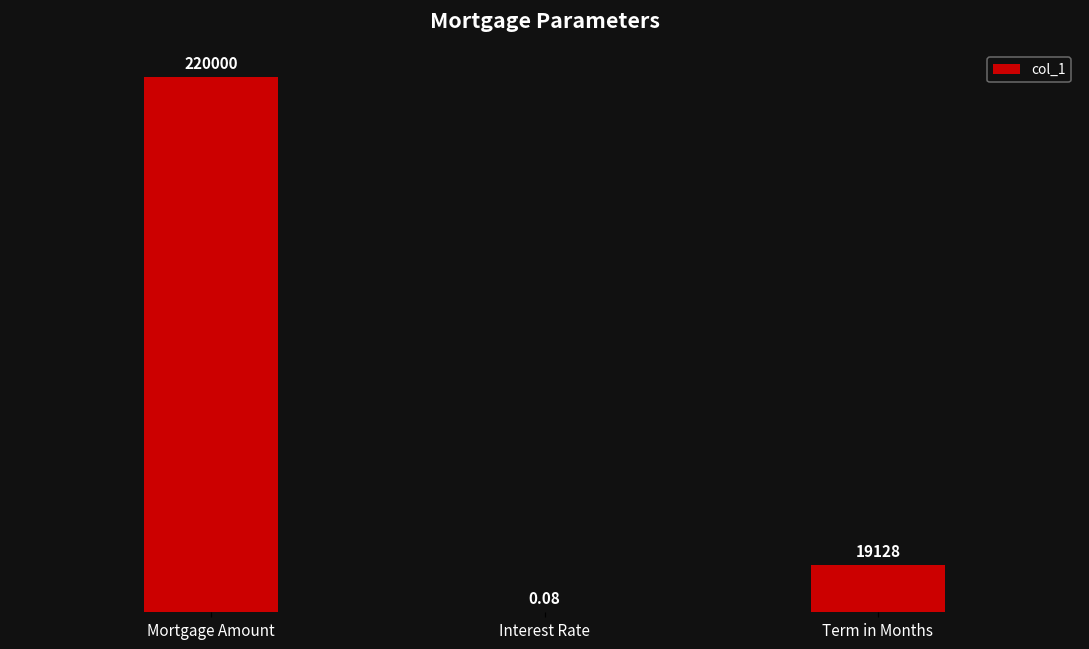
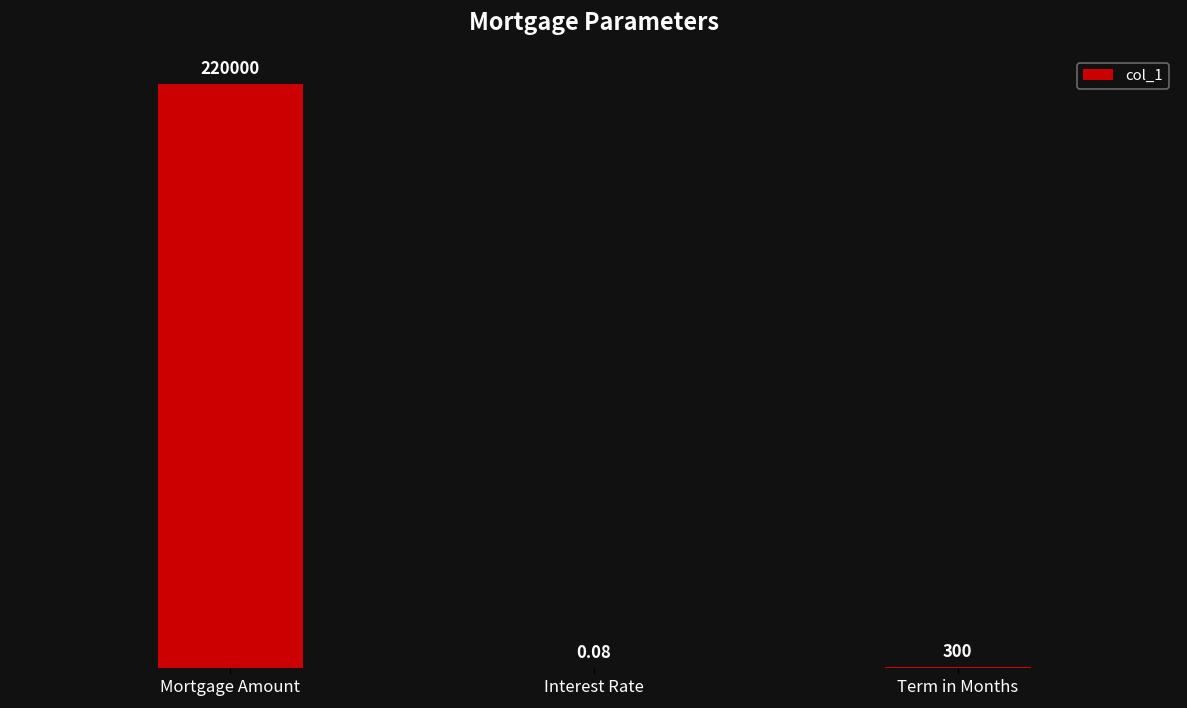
  {
    "Mortgage Amount": 220000,
    "Interest Rate": 0.08,
-   "Term in Months": 19128
+   "Term in Months": 300
  }
